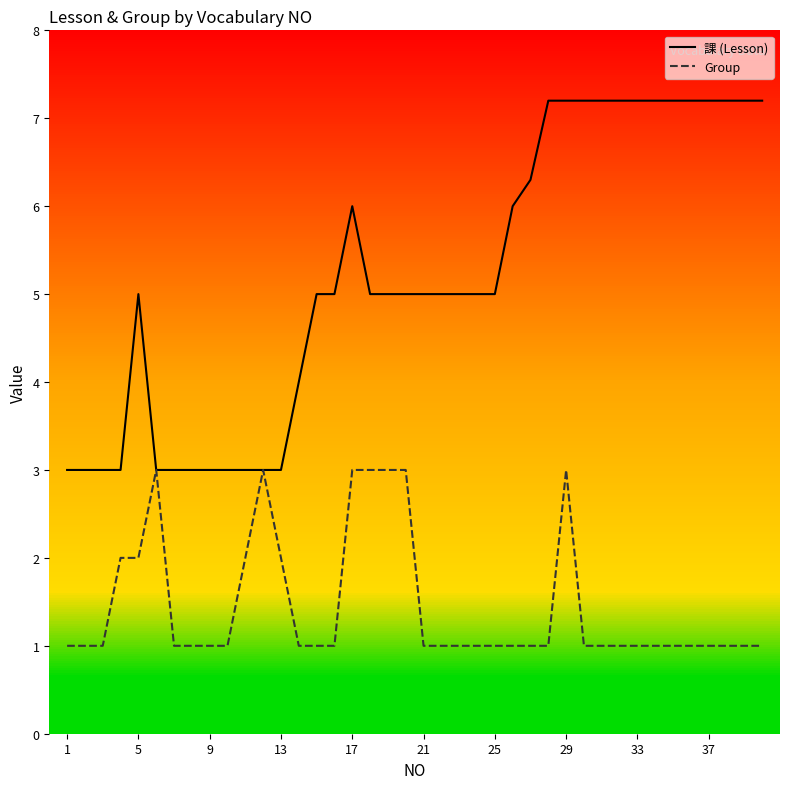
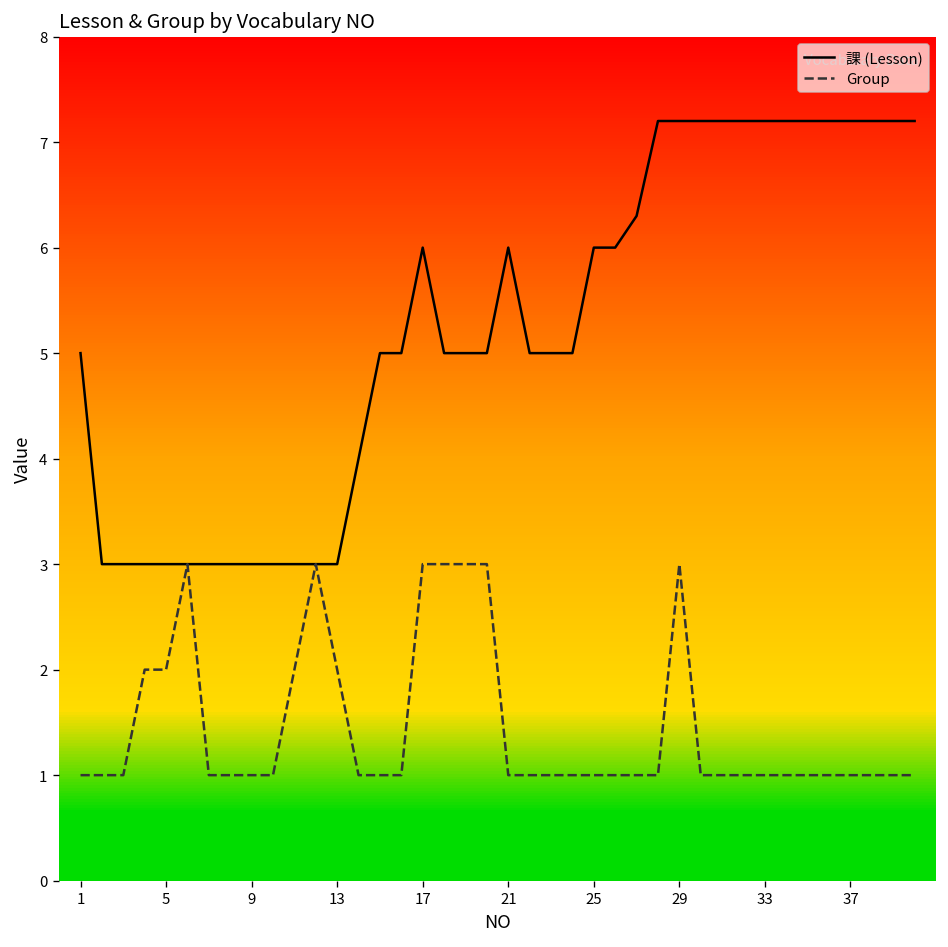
  {
    "課 (Lesson)": {
-     "1": 3,
-     "5": 5,
+     "1": 5,
+     "5": 3,
      "9": 3,
      "13": 3,
      "17": 6,
-     "21": 5,
-     "25": 5,
+     "21": 6,
+     "25": 6,
      "29": 7.2,
      "33": 7.2,
      "37": 7.2
    },
    "Group": {
      "1": 1,
      "5": 2,
      "9": 1,
      "13": 2,
      "17": 3,
      "21": 1,
      "25": 1,
      "29": 3,
      "33": 1,
      "37": 1
    }
  }
